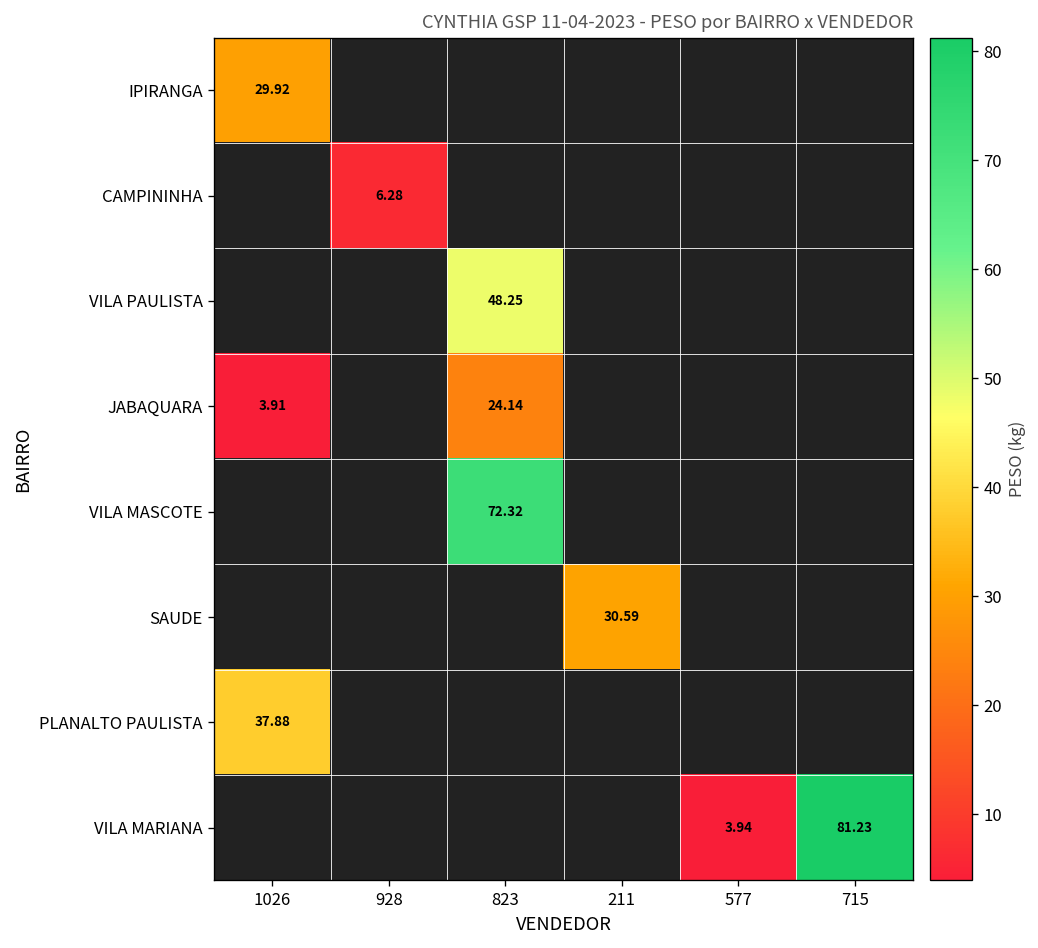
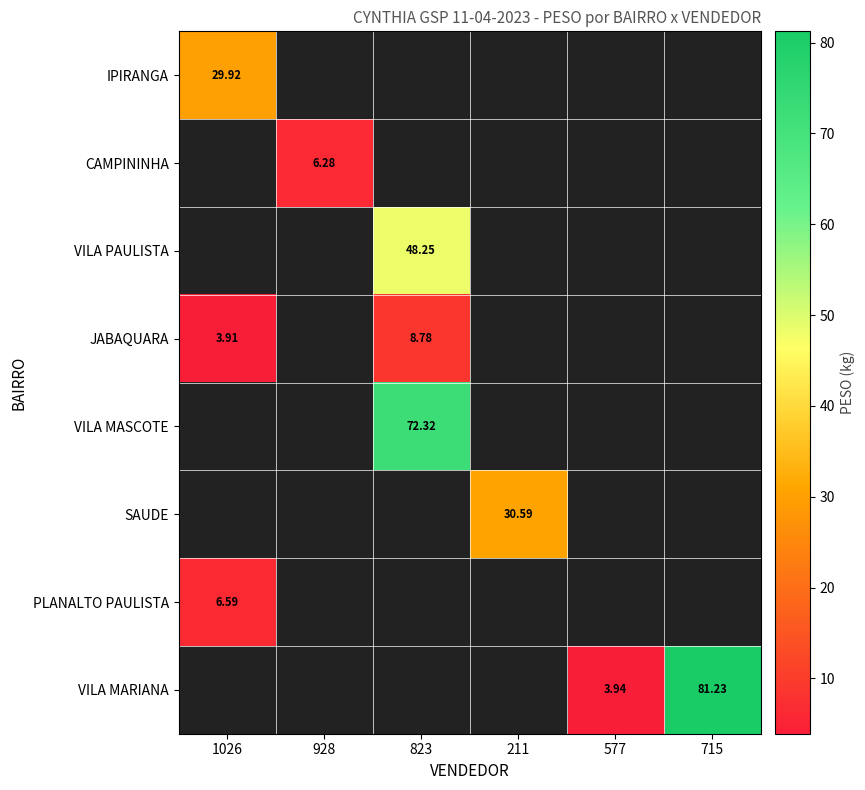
  {
    "IPIRANGA": {
      "1026": 29.92
    },
    "CAMPININHA": {
      "928": 6.28
    },
    "VILA PAULISTA": {
      "823": 48.25
    },
    "JABAQUARA": {
      "1026": 3.91,
-     "823": 24.14
+     "823": 8.78
    },
    "VILA MASCOTE": {
      "823": 72.32
    },
    "SAUDE": {
      "211": 30.59
    },
    "PLANALTO PAULISTA": {
-     "1026": 37.88
+     "1026": 6.59
    },
    "VILA MARIANA": {
      "577": 3.94,
      "715": 81.23
    }
  }
